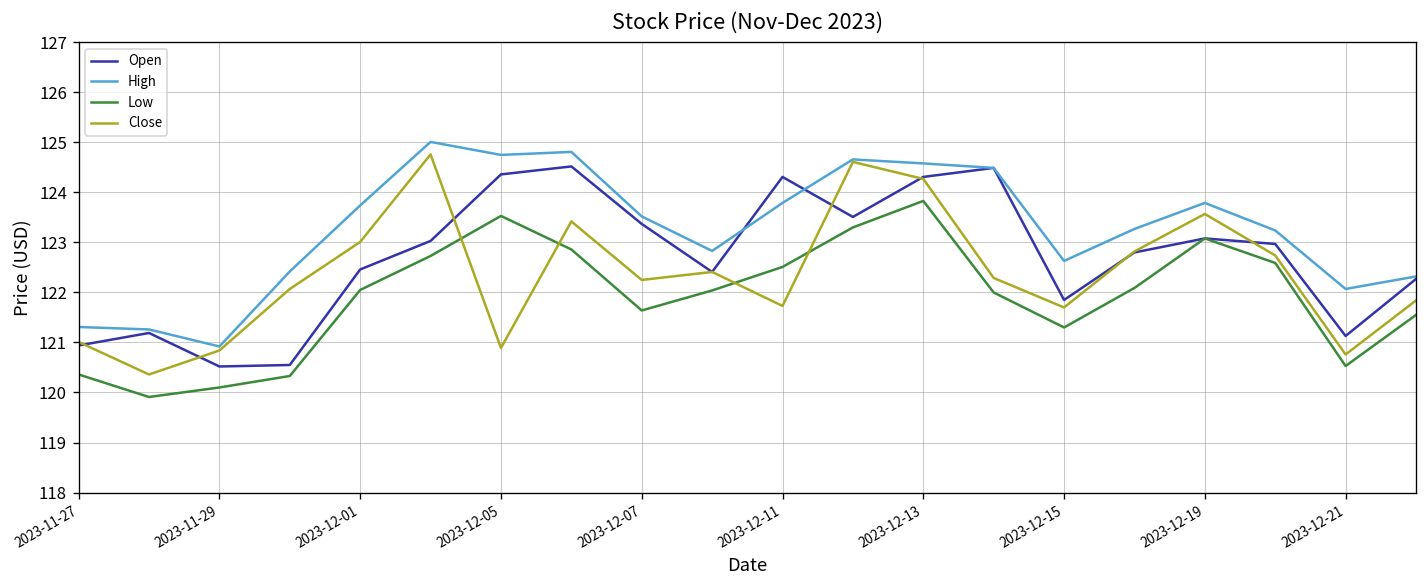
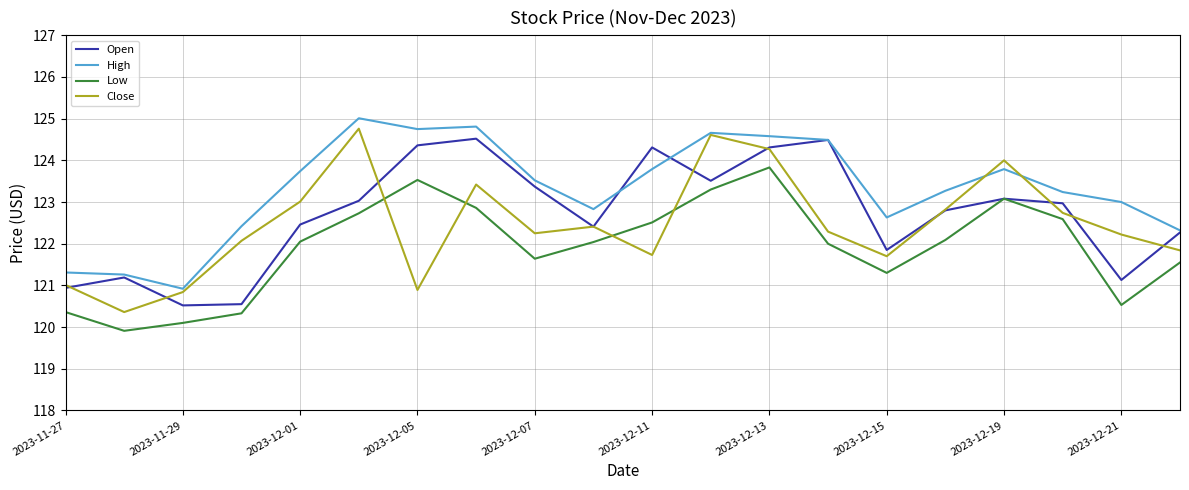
  {
    "Open": {
      "2023-11-27": 120.9,
      "2023-11-29": 120.5,
      "2023-12-01": 122.5,
      "2023-12-05": 124.4,
      "2023-12-07": 123.4,
      "2023-12-11": 124.3,
      "2023-12-15": 121.9,
      "2023-12-21": 121.1
    },
    "High": {
      "2023-11-27": 121.3,
      "2023-11-29": 120.9,
      "2023-12-01": 123.7,
      "2023-12-05": 124.8,
      "2023-12-07": 123.5,
      "2023-12-11": 123.8,
      "2023-12-13": 124.6,
      "2023-12-15": 122.6,
      "2023-12-19": 123.8,
-     "2023-12-21": 122.1
+     "2023-12-21": 123.0
    },
    "Low": {
      "2023-11-27": 120.4,
      "2023-11-29": 120.1,
      "2023-12-01": 122.1,
      "2023-12-05": 123.5,
      "2023-12-07": 121.6,
      "2023-12-11": 122.5,
      "2023-12-13": 123.8,
      "2023-12-15": 121.3,
      "2023-12-21": 120.5
    },
    "Close": {
      "2023-11-27": 121.0,
      "2023-11-29": 120.8,
      "2023-12-01": 123.0,
      "2023-12-05": 120.9,
      "2023-12-07": 122.3,
      "2023-12-11": 121.7,
      "2023-12-15": 121.7,
-     "2023-12-19": 123.6,
-     "2023-12-21": 120.8
+     "2023-12-19": 124.0,
+     "2023-12-21": 122.2
    }
  }
